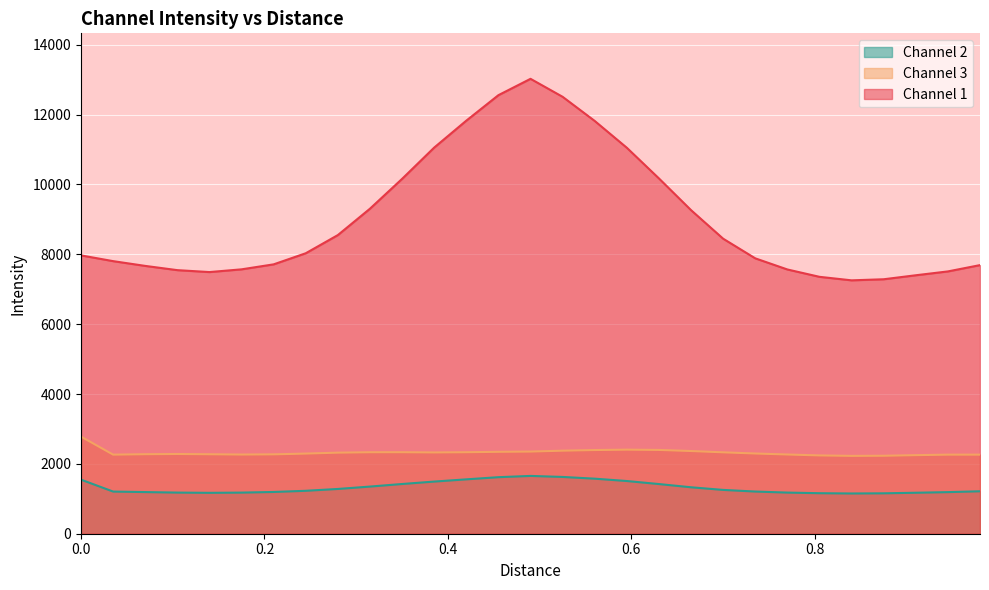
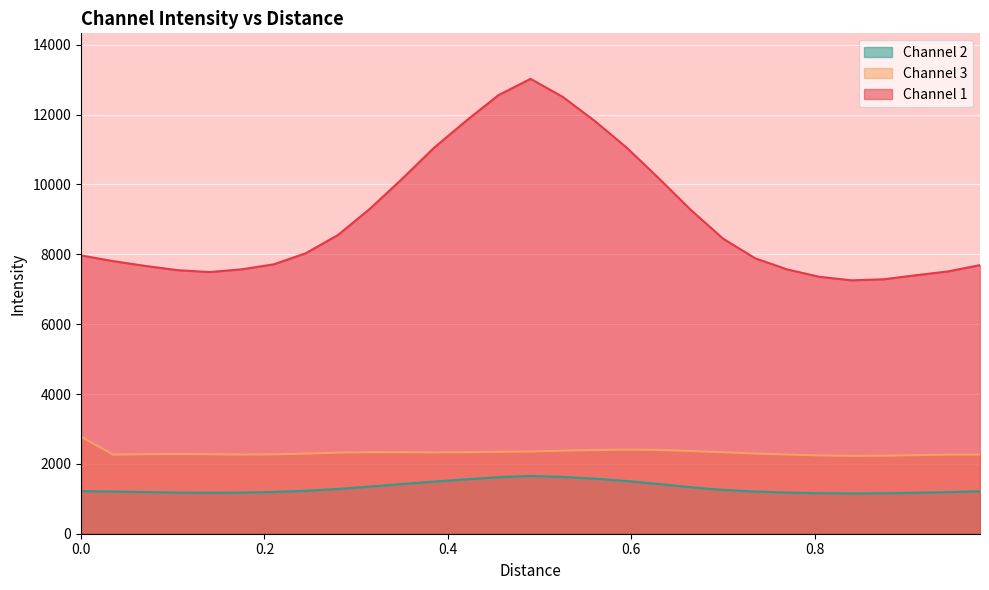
  {
    "Channel 2": {
-     "0.0": 1500
+     "0.0": 1200
    },
    "Channel 3": {
      "0.0": 2800
    },
    "Channel 1": {
      "0.0": 8000
    }
  }
